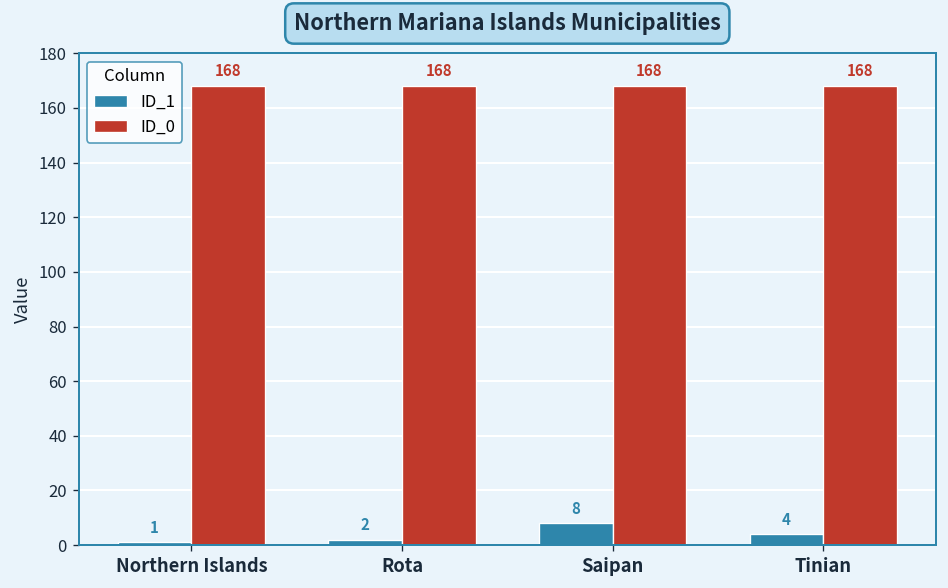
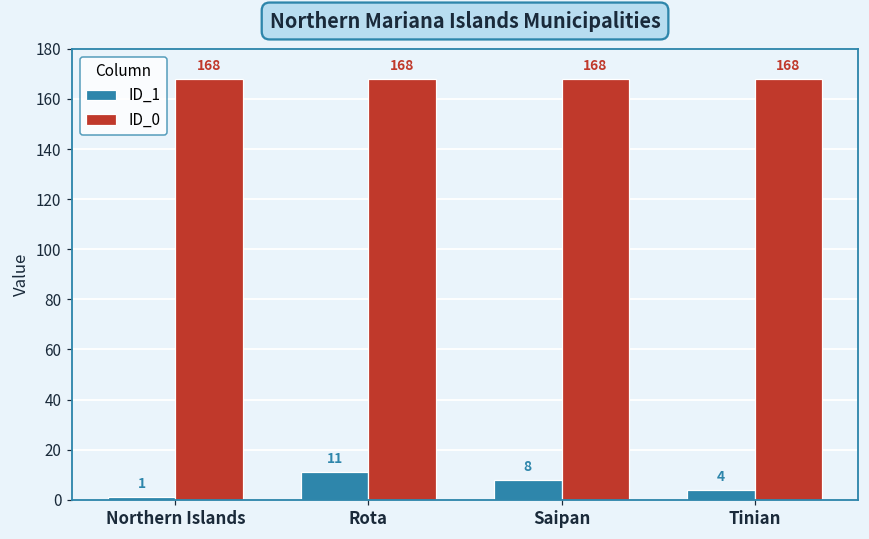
  {
    "ID_1": {
      "Northern Islands": 1,
-     "Rota": 2,
+     "Rota": 11,
      "Saipan": 8,
      "Tinian": 4
    },
    "ID_0": {
      "Northern Islands": 168,
      "Rota": 168,
      "Saipan": 168,
      "Tinian": 168
    }
  }
